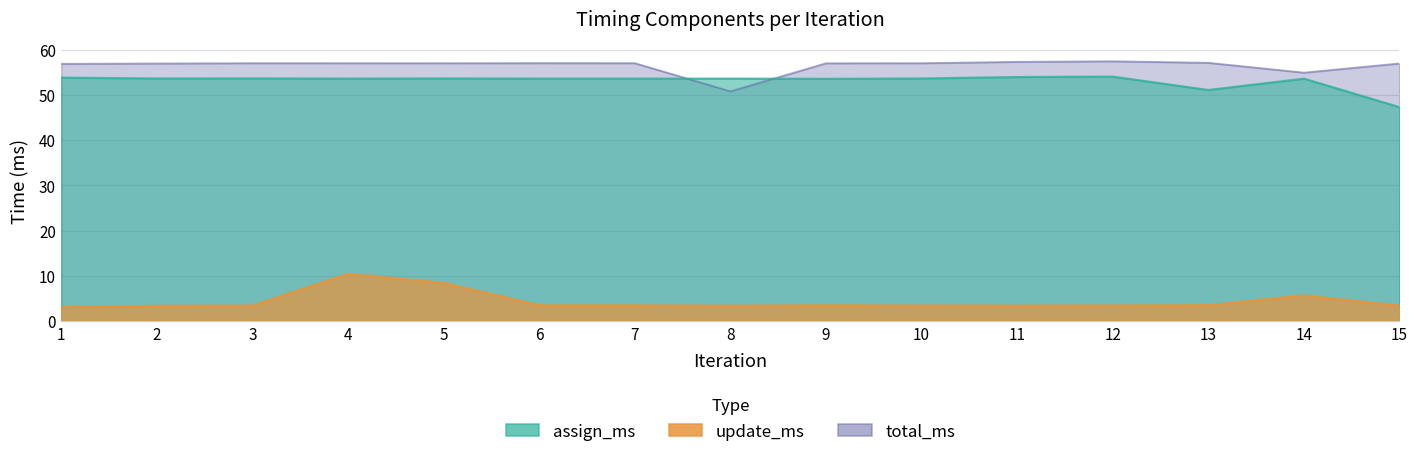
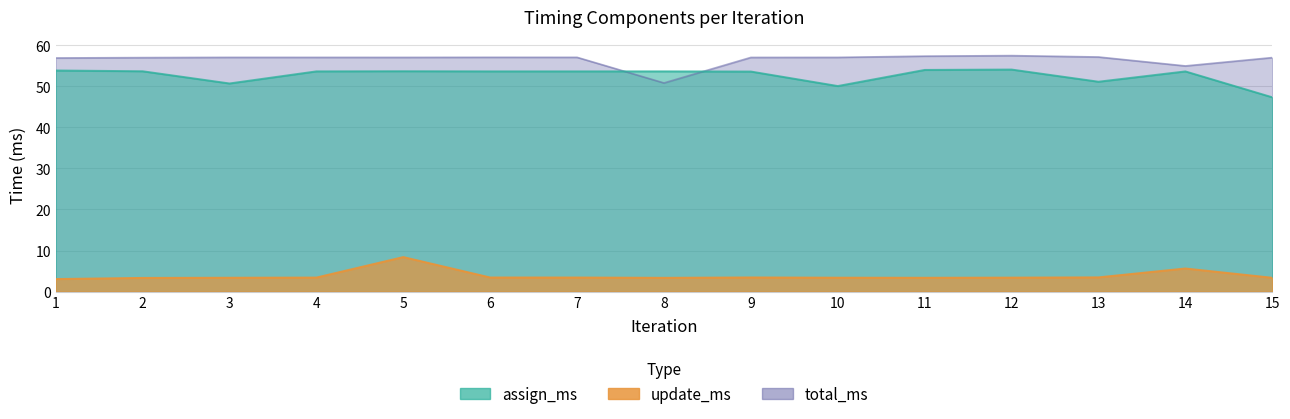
  {
    "total_ms": {
      "1": 57,
      "2": 57,
      "3": 57,
      "4": 57,
      "5": 57,
      "6": 57,
      "7": 57,
      "8": 51,
      "9": 57,
      "10": 57,
      "11": 57,
      "12": 58,
      "13": 57,
      "14": 55,
      "15": 57
    },
    "assign_ms": {
      "1": 54,
      "2": 54,
-     "3": 54,
+     "3": 51,
      "4": 54,
      "5": 54,
      "6": 54,
      "7": 54,
      "8": 54,
      "9": 54,
-     "10": 54,
+     "10": 50,
      "11": 54,
      "12": 54,
      "13": 51,
      "14": 54,
      "15": 47
    },
    "update_ms": {
      "1": 3,
      "2": 3,
      "3": 3,
-     "4": 10,
+     "4": 3,
      "5": 8,
      "6": 3,
      "7": 3,
      "8": 3,
      "9": 3,
      "10": 3,
      "11": 3,
      "12": 3,
      "13": 3,
      "14": 6,
      "15": 3
    }
  }
